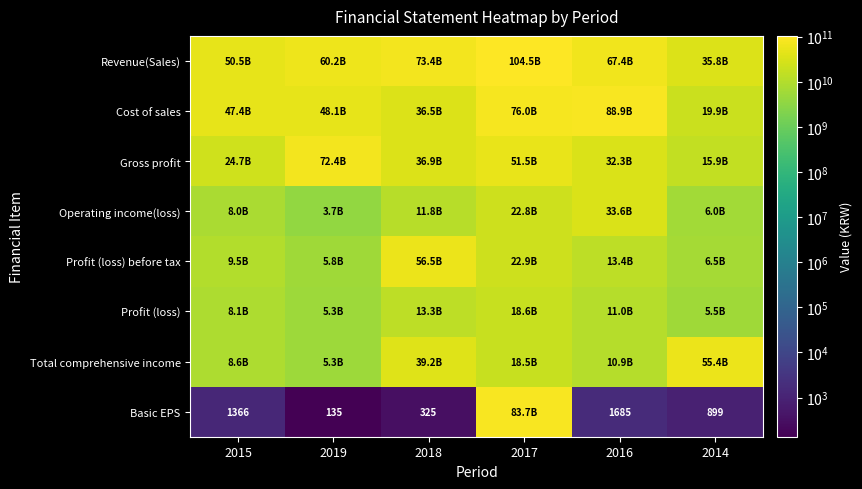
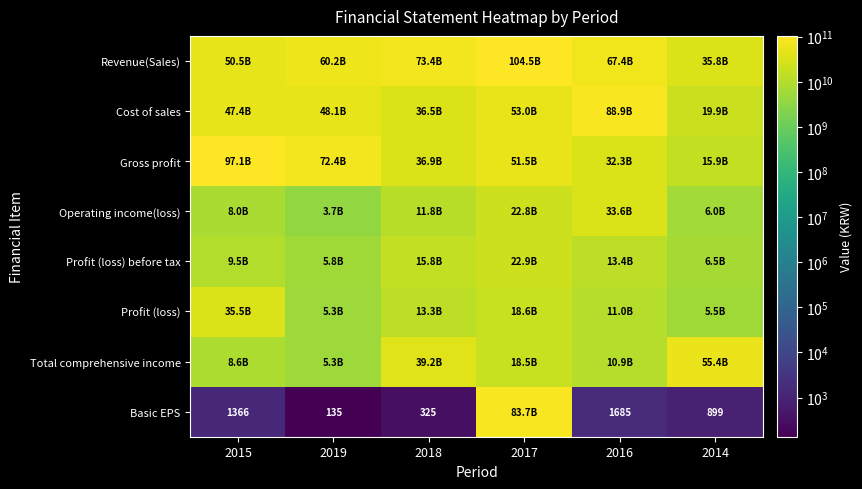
  {
    "Revenue(Sales)": {
      "2015": "50.5B",
      "2019": "60.2B",
      "2018": "73.4B",
      "2017": "104.5B",
      "2016": "67.4B",
      "2014": "35.8B"
    },
    "Cost of sales": {
      "2015": "47.4B",
      "2019": "48.1B",
      "2018": "36.5B",
-     "2017": "76.0B",
+     "2017": "53.0B",
      "2016": "88.9B",
      "2014": "19.9B"
    },
    "Gross profit": {
-     "2015": "24.7B",
+     "2015": "97.1B",
      "2019": "72.4B",
      "2018": "36.9B",
      "2017": "51.5B",
      "2016": "32.3B",
      "2014": "15.9B"
    },
    "Operating income(loss)": {
      "2015": "8.0B",
      "2019": "3.7B",
      "2018": "11.8B",
      "2017": "22.8B",
      "2016": "33.6B",
      "2014": "6.0B"
    },
    "Profit (loss) before tax": {
      "2015": "9.5B",
      "2019": "5.8B",
-     "2018": "56.5B",
+     "2018": "15.8B",
      "2017": "22.9B",
      "2016": "13.4B",
      "2014": "6.5B"
    },
    "Profit (loss)": {
-     "2015": "8.1B",
+     "2015": "35.5B",
      "2019": "5.3B",
      "2018": "13.3B",
      "2017": "18.6B",
      "2016": "11.0B",
      "2014": "5.5B"
    },
    "Total comprehensive income": {
      "2015": "8.6B",
      "2019": "5.3B",
      "2018": "39.2B",
      "2017": "18.5B",
      "2016": "10.9B",
      "2014": "55.4B"
    },
    "Basic EPS": {
      "2015": "1366",
      "2019": "135",
      "2018": "325",
      "2017": "83.7B",
      "2016": "1685",
      "2014": "899"
    }
  }
